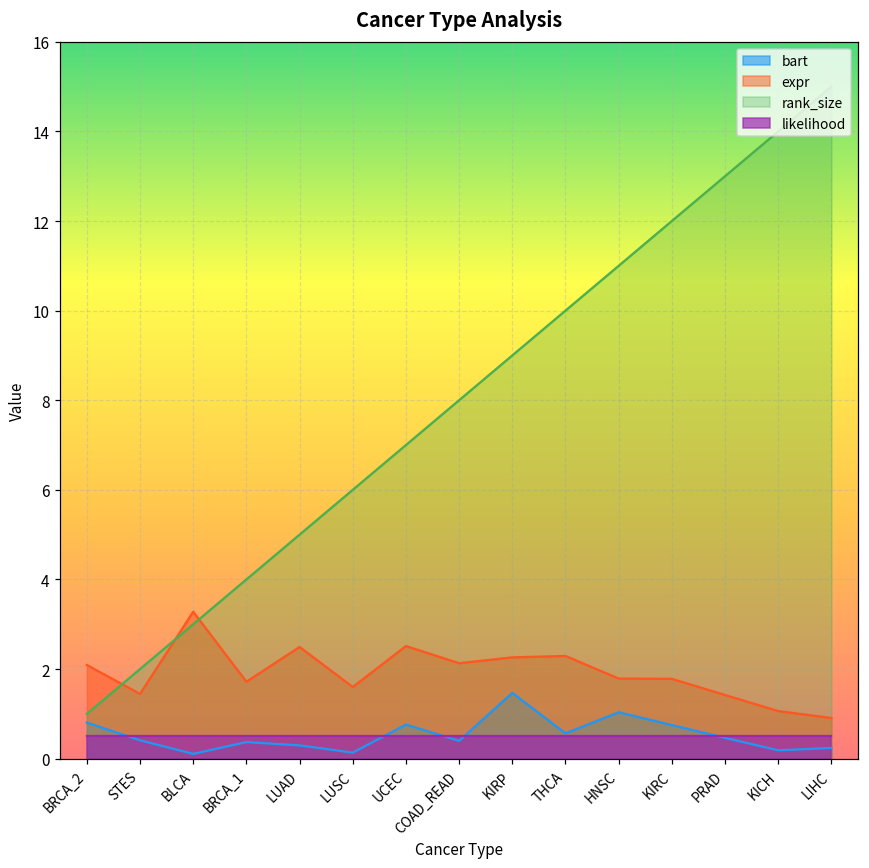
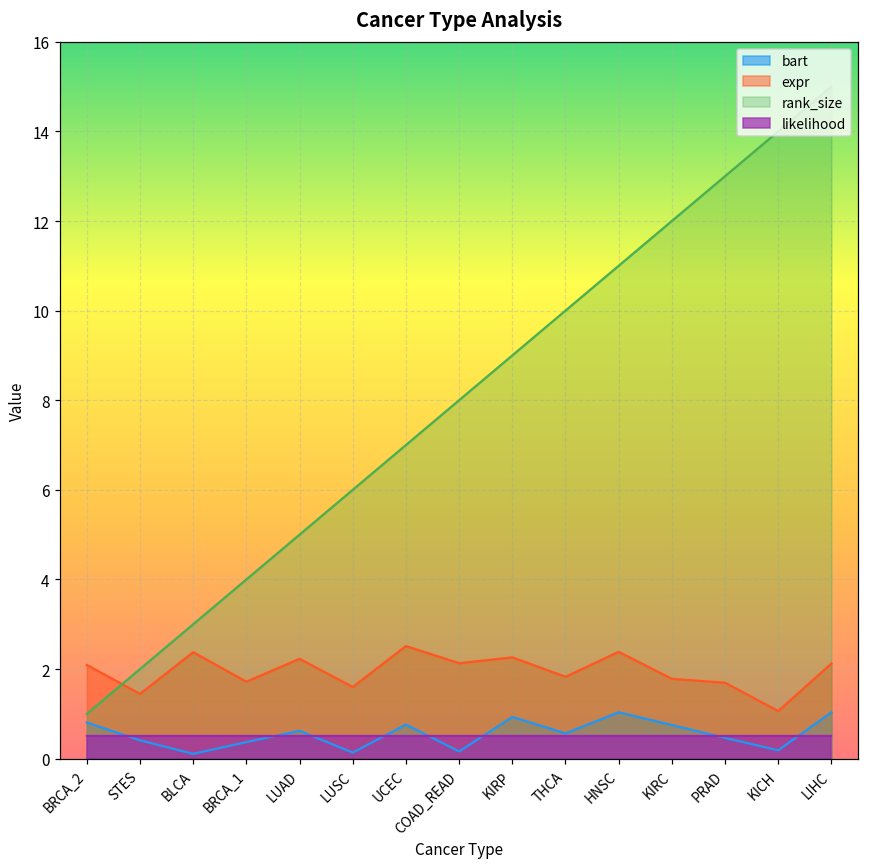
  {
    "bart": {
      "BRCA_2": 0.8,
      "STES": 0.4,
      "BLCA": 0.1,
      "BRCA_1": 0.4,
-     "LUAD": 0.3,
+     "LUAD": 0.6,
      "LUSC": 0.1,
      "UCEC": 0.8,
-     "COAD_READ": 0.4,
-     "KIRP": 1.5,
+     "COAD_READ": 0.2,
+     "KIRP": 0.9,
      "THCA": 0.6,
      "HNSC": 1.0,
      "KIRC": 0.8,
      "KICH": 0.2,
-     "LIHC": 0.2
+     "LIHC": 1.0
    },
    "expr": {
      "BRCA_2": 2.1,
      "STES": 1.4,
-     "BLCA": 3.3,
+     "BLCA": 2.4,
      "BRCA_1": 1.7,
-     "LUAD": 2.5,
+     "LUAD": 2.2,
      "LUSC": 1.6,
      "UCEC": 2.5,
      "COAD_READ": 2.1,
      "KIRP": 2.3,
-     "THCA": 2.3,
-     "HNSC": 1.8,
+     "THCA": 1.8,
+     "HNSC": 2.4,
      "KIRC": 1.8,
-     "PRAD": 1.4,
+     "PRAD": 1.7,
      "KICH": 1.1,
-     "LIHC": 0.9
+     "LIHC": 2.1
    },
    "rank_size": {
      "BRCA_2": 1.0,
      "STES": 2.0,
      "BLCA": 3.0,
      "BRCA_1": 4.0,
      "LUAD": 5.0,
      "LUSC": 6.0,
      "UCEC": 7.0,
      "COAD_READ": 8.0,
      "KIRP": 9.0,
      "THCA": 10.0,
      "HNSC": 11.0,
      "KIRC": 12.0,
      "PRAD": 13.0
    },
    "likelihood": {
      "BRCA_2": 0.5,
      "STES": 0.5,
      "BLCA": 0.5,
      "BRCA_1": 0.5,
      "LUAD": 0.5,
      "LUSC": 0.5,
      "UCEC": 0.5,
      "COAD_READ": 0.5,
      "KIRP": 0.5,
      "THCA": 0.5,
      "HNSC": 0.5,
      "KIRC": 0.5,
      "KICH": 0.5,
      "LIHC": 0.5
    }
  }
